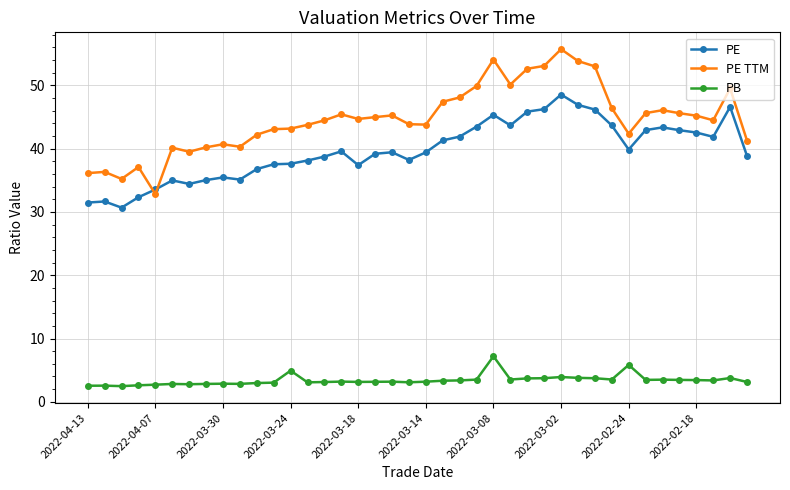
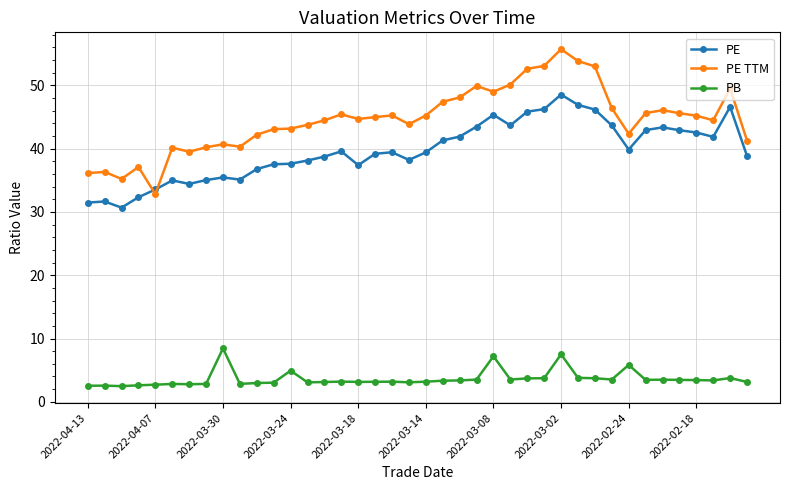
  {
    "PE": {
      "2022-04-13": 31,
      "2022-04-07": 34,
      "2022-03-30": 35,
      "2022-03-24": 38,
      "2022-03-18": 37,
      "2022-03-14": 39,
      "2022-03-08": 45,
      "2022-03-02": 49,
      "2022-02-24": 40,
      "2022-02-18": 43
    },
    "PE TTM": {
      "2022-04-13": 36,
      "2022-04-07": 33,
      "2022-03-30": 41,
      "2022-03-24": 43,
      "2022-03-18": 45,
-     "2022-03-14": 44,
-     "2022-03-08": 54,
+     "2022-03-14": 45,
+     "2022-03-08": 49,
      "2022-03-02": 56,
      "2022-02-24": 42,
      "2022-02-18": 45
    },
    "PB": {
      "2022-04-13": 3,
      "2022-04-07": 3,
-     "2022-03-30": 3,
+     "2022-03-30": 8,
      "2022-03-24": 5,
      "2022-03-18": 3,
      "2022-03-14": 3,
      "2022-03-08": 7,
-     "2022-03-02": 4,
+     "2022-03-02": 8,
      "2022-02-24": 6,
      "2022-02-18": 3
    }
  }
